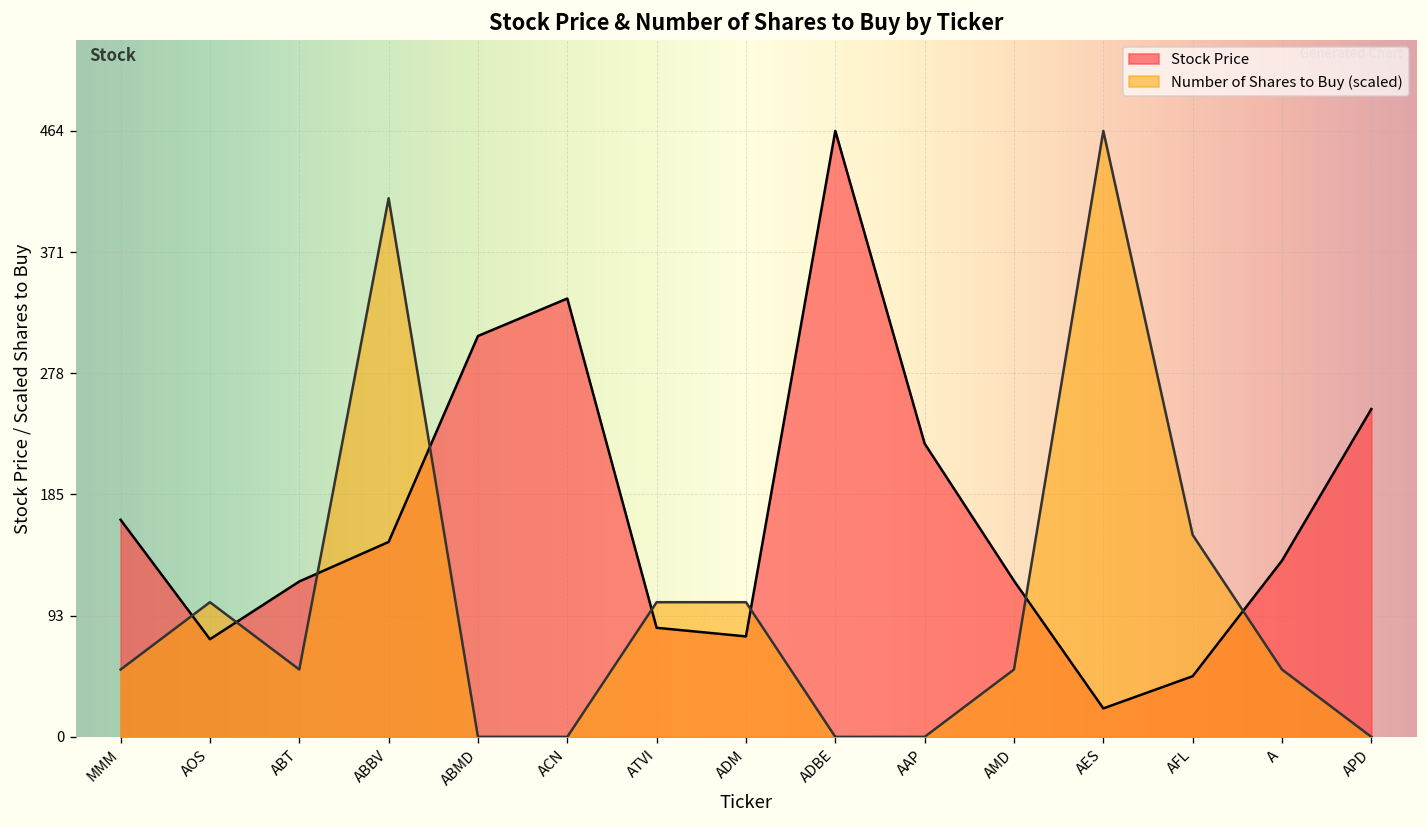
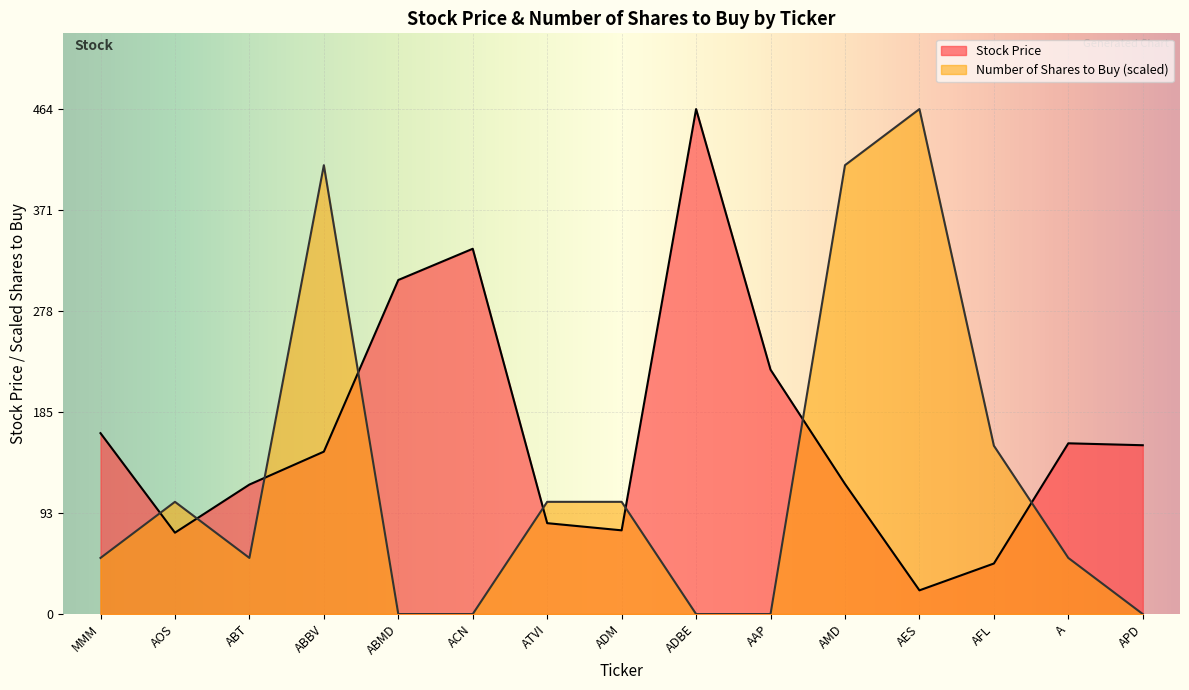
  {
    "Stock Price": {
      "MMM": 166,
      "AOS": 75,
      "ABT": 119,
      "ABBV": 149,
      "ABMD": 307,
      "ACN": 335,
      "ATVI": 83,
      "ADM": 77,
      "ADBE": 464,
      "AAP": 224,
      "AMD": 119,
      "AES": 22,
      "AFL": 46,
-     "A": 135,
-     "APD": 251
+     "A": 157,
+     "APD": 155
    },
    "Number of Shares to Buy (scaled)": {
      "MMM": 52,
      "AOS": 103,
      "ABT": 52,
      "ABBV": 412,
      "ABMD": 0,
      "ACN": 0,
      "ATVI": 103,
      "ADM": 103,
      "ADBE": 0,
      "AAP": 0,
-     "AMD": 52,
+     "AMD": 412,
      "AES": 464,
      "AFL": 155,
      "A": 52,
      "APD": 0
    }
  }
